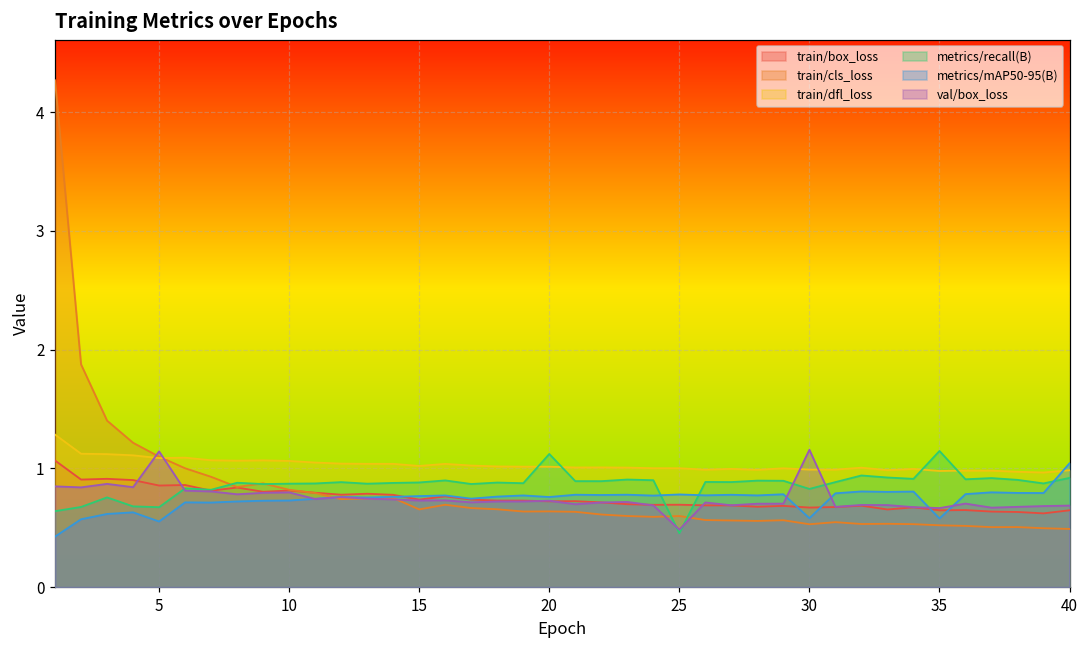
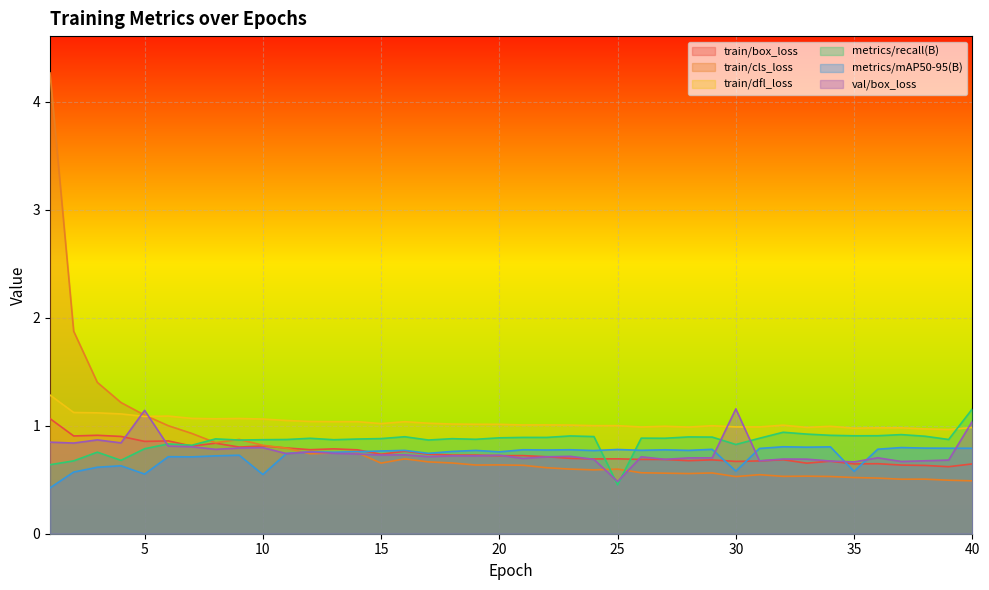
  {
    "metrics/recall(B)": {
-     "5": 0.67,
+     "5": 0.79,
      "10": 0.87,
      "15": 0.88,
-     "20": 1.12,
+     "20": 0.89,
      "25": 0.45,
      "30": 0.83,
-     "35": 1.15,
-     "40": 0.92
+     "35": 0.91,
+     "40": 1.16
    },
    "metrics/mAP50-95(B)": {
      "5": 0.55,
-     "10": 0.73,
+     "10": 0.55,
      "15": 0.77,
      "20": 0.76,
      "25": 0.78,
      "30": 0.58,
      "35": 0.58,
-     "40": 1.04
+     "40": 0.79
    },
    "val/box_loss": {
      "5": 1.14,
      "25": 0.48,
      "30": 1.16,
-     "40": 0.69
+     "40": 1.04
    }
  }
